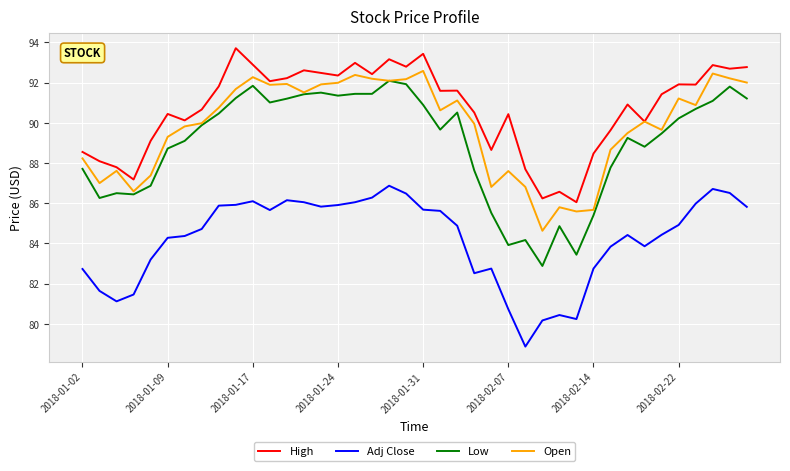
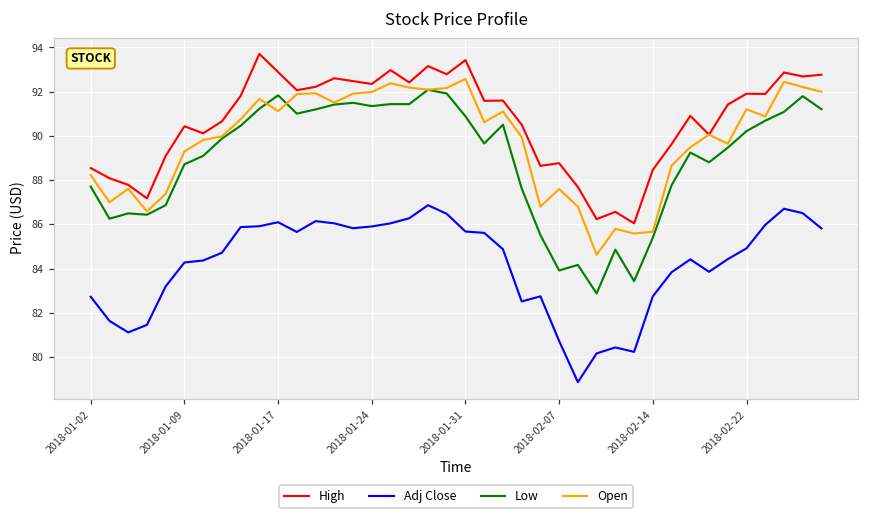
  {
    "High": {
      "2018-01-02": 88.6,
      "2018-01-09": 90.4,
      "2018-01-17": 92.9,
      "2018-01-24": 92.4,
      "2018-01-31": 93.4,
-     "2018-02-07": 90.4,
+     "2018-02-07": 88.8,
      "2018-02-14": 88.5,
      "2018-02-22": 91.9
    },
    "Adj Close": {
      "2018-01-02": 82.7,
      "2018-01-09": 84.3,
      "2018-01-17": 86.1,
      "2018-01-24": 85.9,
      "2018-01-31": 85.7,
      "2018-02-07": 80.7,
      "2018-02-14": 82.8,
      "2018-02-22": 84.9
    },
    "Low": {
      "2018-01-02": 87.7,
      "2018-01-09": 88.7,
      "2018-01-17": 91.8,
      "2018-01-24": 91.4,
      "2018-01-31": 90.9,
      "2018-02-07": 83.9,
      "2018-02-14": 85.4,
      "2018-02-22": 90.2
    },
    "Open": {
      "2018-01-02": 88.2,
      "2018-01-09": 89.3,
-     "2018-01-17": 92.3,
+     "2018-01-17": 91.1,
      "2018-01-24": 92.0,
      "2018-01-31": 92.6,
      "2018-02-07": 87.6,
      "2018-02-14": 85.7,
      "2018-02-22": 91.2
    }
  }
